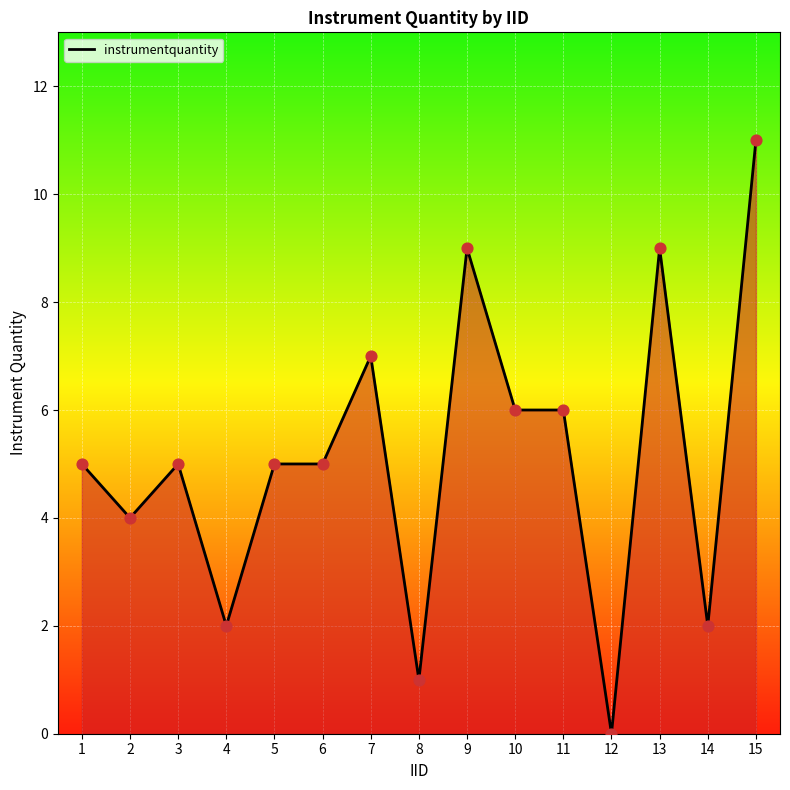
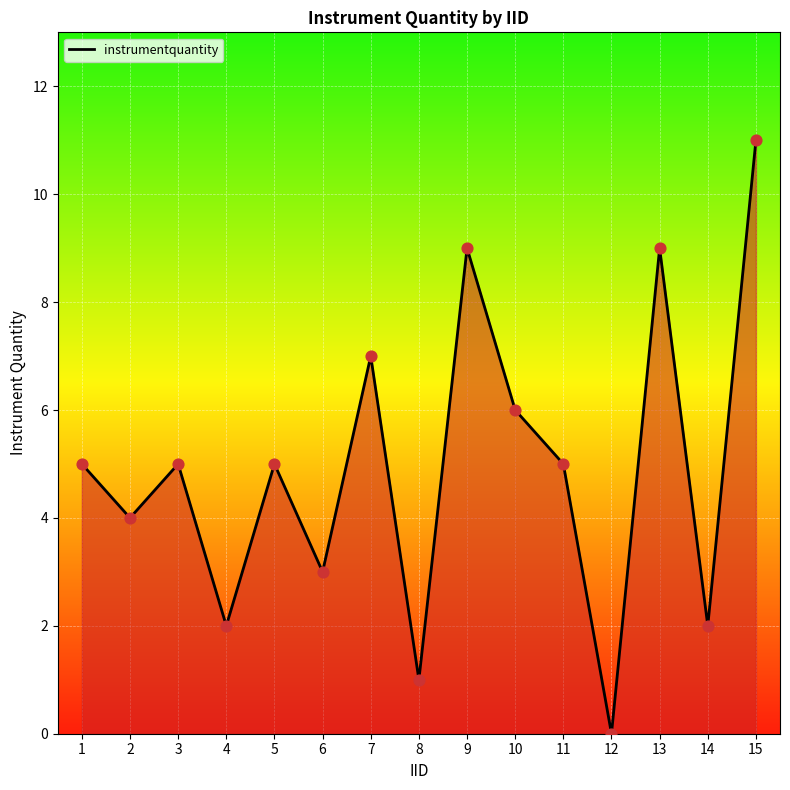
  {
    "1": 5,
    "2": 4,
    "3": 5,
    "4": 2,
    "5": 5,
-   "6": 5,
+   "6": 3,
    "7": 7,
    "8": 1,
    "9": 9,
    "10": 6,
-   "11": 6,
+   "11": 5,
    "12": 0,
    "13": 9,
    "14": 2,
    "15": 11
  }
